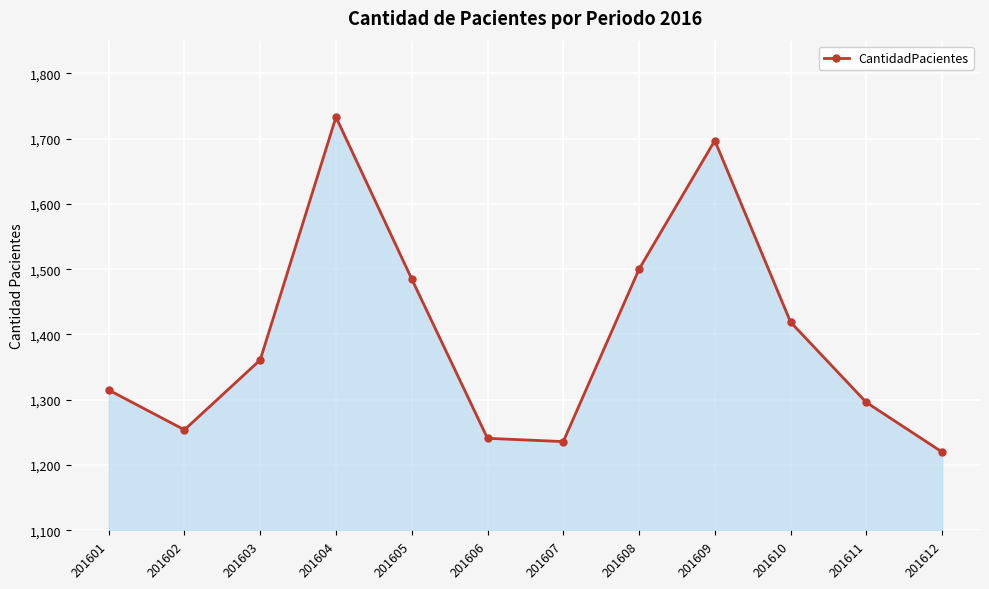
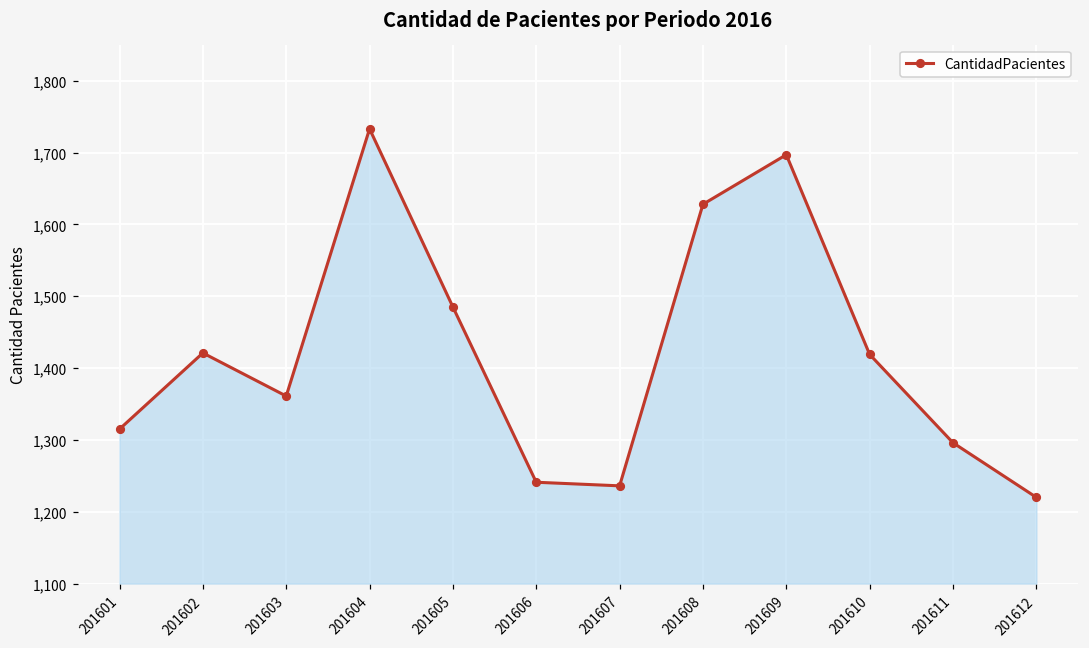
  {
    "201601": "1,320",
-   "201602": "1,250",
+   "201602": "1,420",
    "201603": "1,360",
    "201604": "1,730",
    "201605": "1,490",
    "201606": "1,240",
    "201607": "1,240",
-   "201608": "1,500",
+   "201608": "1,630",
    "201609": "1,700",
    "201610": "1,420",
    "201611": "1,300",
    "201612": "1,220"
  }
